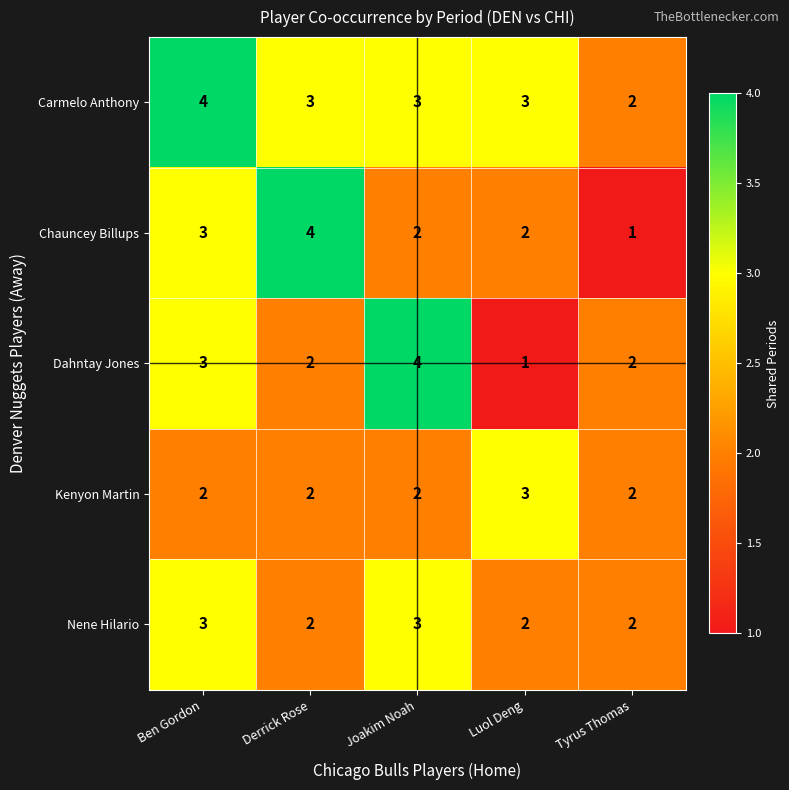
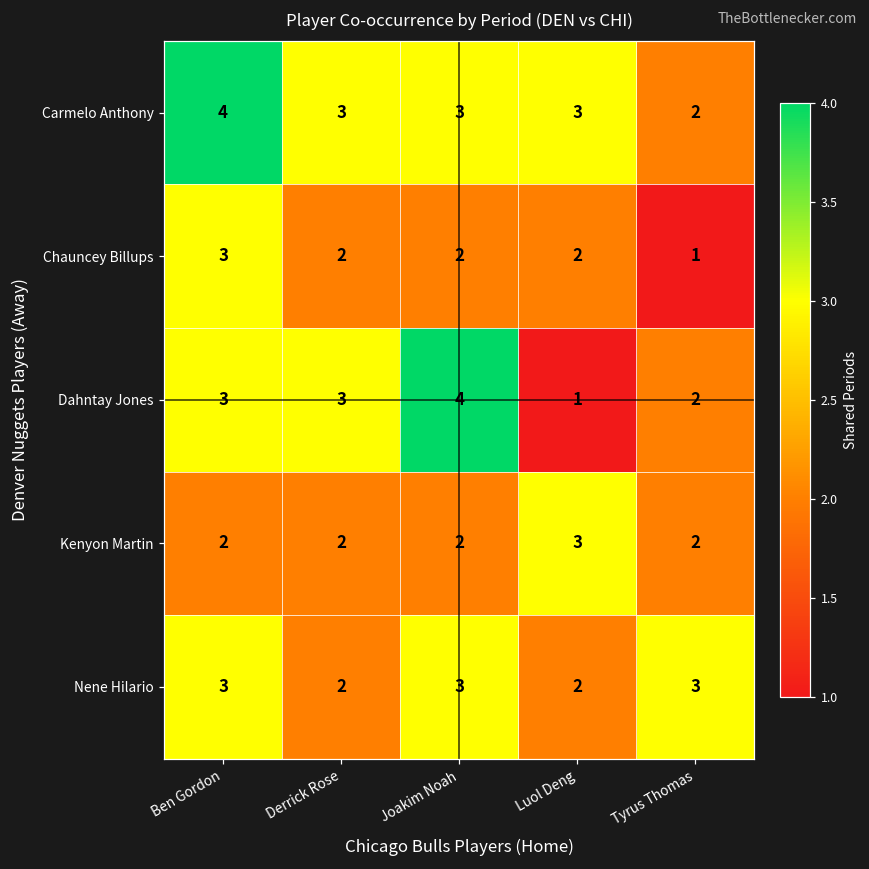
  {
    "Carmelo Anthony": {
      "Ben Gordon": 4,
      "Derrick Rose": 3,
      "Joakim Noah": 3,
      "Luol Deng": 3,
      "Tyrus Thomas": 2
    },
    "Chauncey Billups": {
      "Ben Gordon": 3,
-     "Derrick Rose": 4,
+     "Derrick Rose": 2,
      "Joakim Noah": 2,
      "Luol Deng": 2,
      "Tyrus Thomas": 1
    },
    "Dahntay Jones": {
      "Ben Gordon": 3,
-     "Derrick Rose": 2,
+     "Derrick Rose": 3,
      "Joakim Noah": 4,
      "Luol Deng": 1,
      "Tyrus Thomas": 2
    },
    "Kenyon Martin": {
      "Ben Gordon": 2,
      "Derrick Rose": 2,
      "Joakim Noah": 2,
      "Luol Deng": 3,
      "Tyrus Thomas": 2
    },
    "Nene Hilario": {
      "Ben Gordon": 3,
      "Derrick Rose": 2,
      "Joakim Noah": 3,
      "Luol Deng": 2,
-     "Tyrus Thomas": 2
+     "Tyrus Thomas": 3
    }
  }
